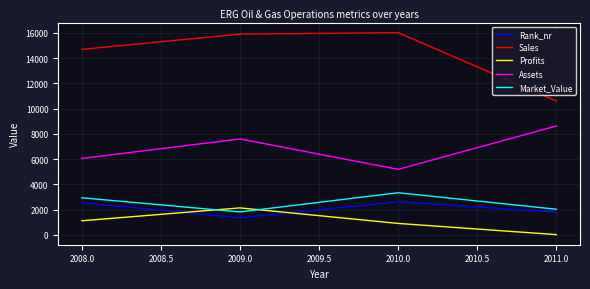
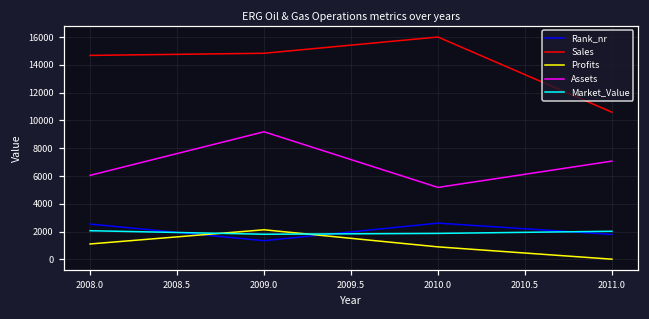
  {
    "Rank_nr": {
      "2008.0": 2500,
      "2009.0": 1300,
      "2010.0": 2600,
      "2011.0": 1800
    },
    "Sales": {
      "2008.0": 14700,
-     "2009.0": 15900,
+     "2009.0": 14800,
      "2010.0": 16000,
      "2011.0": 10600
    },
    "Profits": {
      "2008.0": 1100,
      "2009.0": 2100,
      "2010.0": 900,
      "2011.0": 0
    },
    "Assets": {
      "2008.0": 6100,
-     "2009.0": 7600,
+     "2009.0": 9200,
      "2010.0": 5200,
-     "2011.0": 8600
+     "2011.0": 7100
    },
    "Market_Value": {
-     "2008.0": 2900,
+     "2008.0": 2100,
      "2009.0": 1800,
-     "2010.0": 3300,
+     "2010.0": 1900,
      "2011.0": 2000
    }
  }
